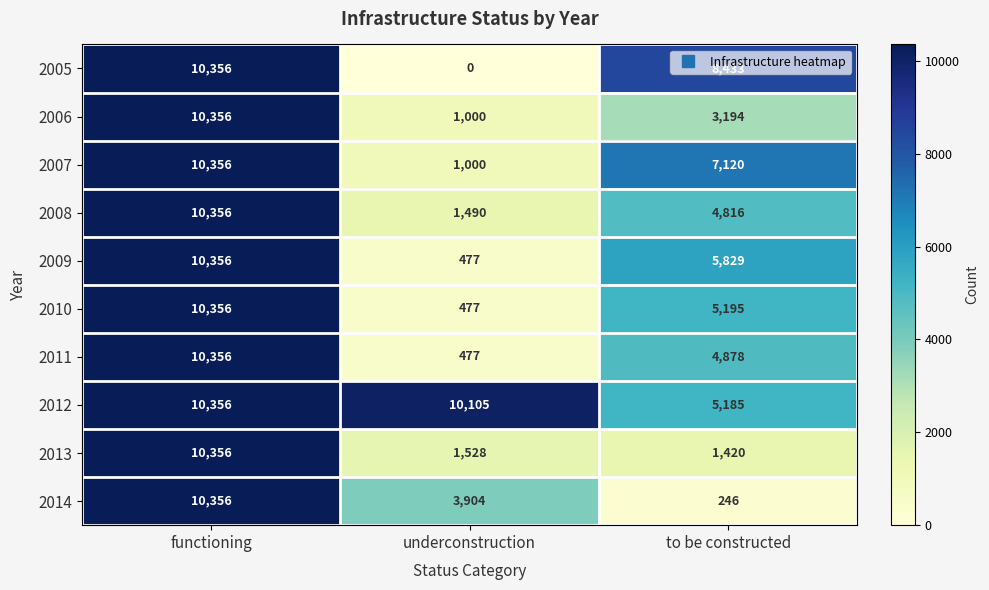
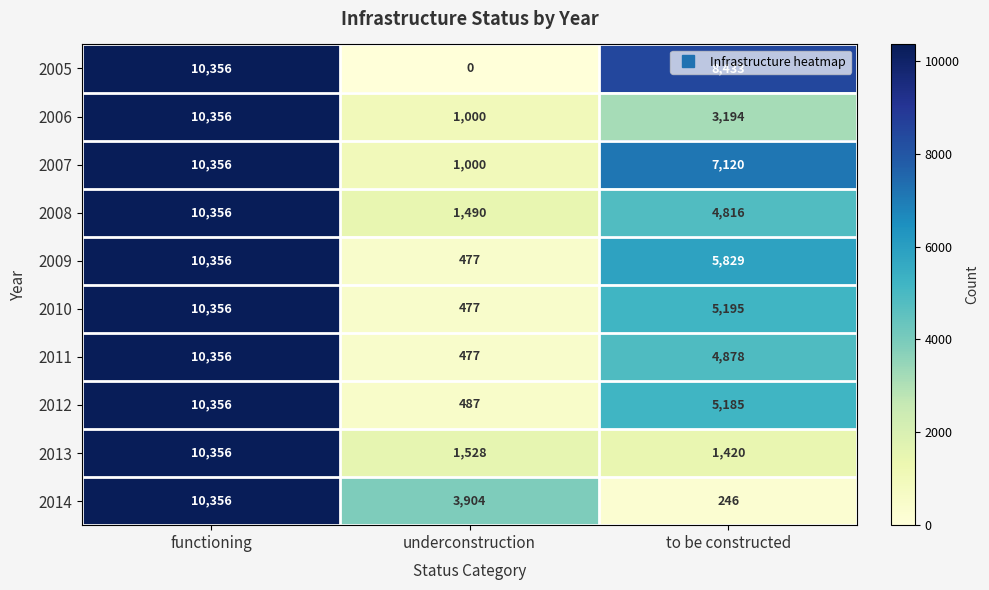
  {
    "2005": {
      "functioning": "10,356",
      "underconstruction": "0"
    },
    "2006": {
      "functioning": "10,356",
      "underconstruction": "1,000",
      "to be constructed": "3,194"
    },
    "2007": {
      "functioning": "10,356",
      "underconstruction": "1,000",
      "to be constructed": "7,120"
    },
    "2008": {
      "functioning": "10,356",
      "underconstruction": "1,490",
      "to be constructed": "4,816"
    },
    "2009": {
      "functioning": "10,356",
      "underconstruction": "477",
      "to be constructed": "5,829"
    },
    "2010": {
      "functioning": "10,356",
      "underconstruction": "477",
      "to be constructed": "5,195"
    },
    "2011": {
      "functioning": "10,356",
      "underconstruction": "477",
      "to be constructed": "4,878"
    },
    "2012": {
      "functioning": "10,356",
-     "underconstruction": "10,105",
+     "underconstruction": "487",
      "to be constructed": "5,185"
    },
    "2013": {
      "functioning": "10,356",
      "underconstruction": "1,528",
      "to be constructed": "1,420"
    },
    "2014": {
      "functioning": "10,356",
      "underconstruction": "3,904",
      "to be constructed": "246"
    }
  }
